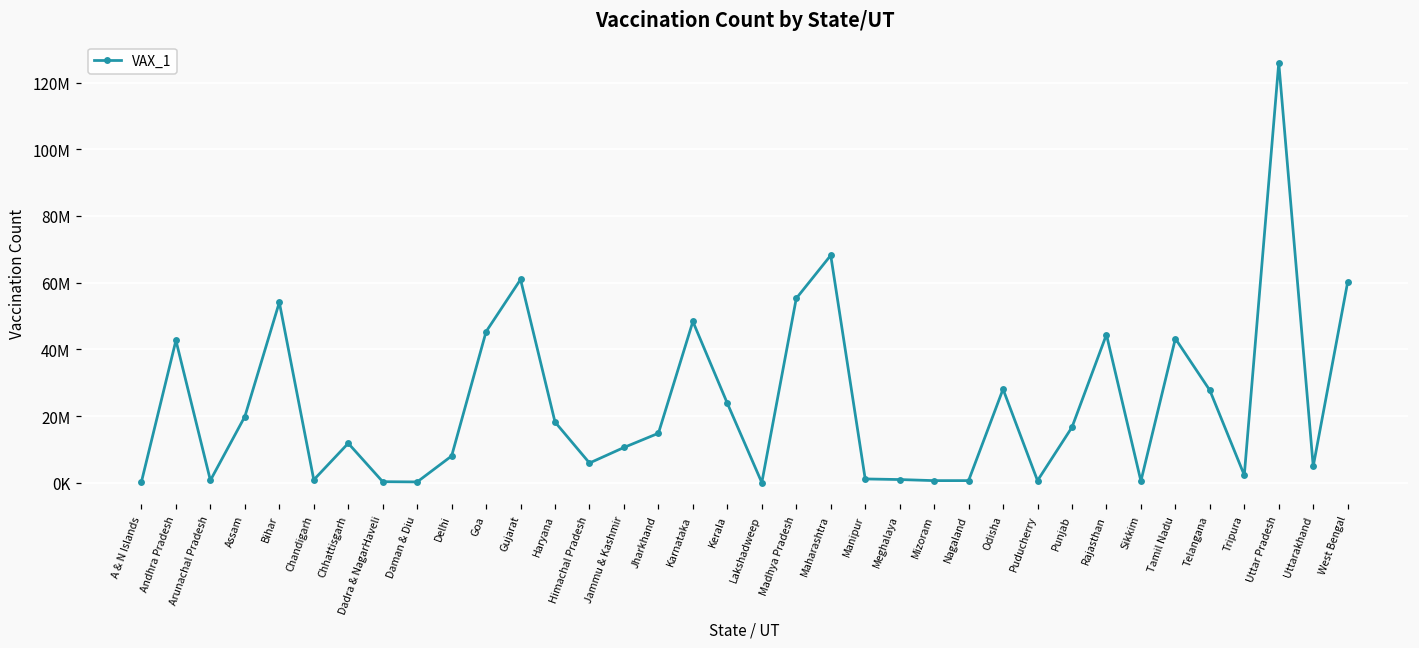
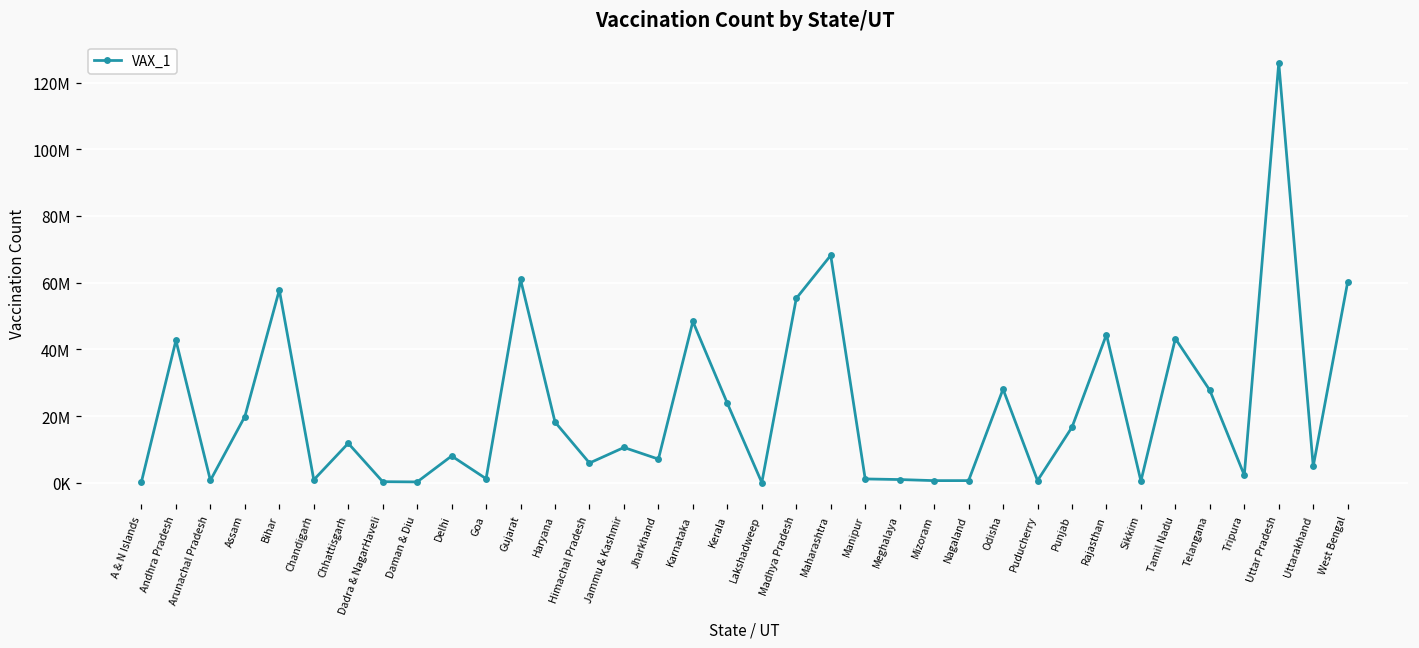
  {
    "A & N Islands": 0,
    "Andhra Pradesh": 43000000,
    "Arunachal Pradesh": 1000000,
    "Assam": 20000000,
-   "Bihar": 54000000,
+   "Bihar": 58000000,
    "Chandigarh": 1000000,
    "Chhattisgarh": 12000000,
    "Dadra & NagarHaveli": 0,
    "Daman & Diu": 0,
    "Delhi": 8000000,
-   "Goa": 45000000,
+   "Goa": 1000000,
    "Gujarat": 61000000,
    "Haryana": 18000000,
    "Himachal Pradesh": 6000000,
    "Jammu & Kashmir": 11000000,
-   "Jharkhand": 15000000,
+   "Jharkhand": 7000000,
    "Karnataka": 48000000,
    "Kerala": 24000000,
    "Lakshadweep": 0,
    "Madhya Pradesh": 55000000,
    "Maharashtra": 68000000,
    "Manipur": 1000000,
    "Meghalaya": 1000000,
    "Mizoram": 1000000,
    "Nagaland": 1000000,
    "Odisha": 28000000,
    "Puducherry": 1000000,
    "Punjab": 17000000,
    "Rajasthan": 44000000,
    "Sikkim": 1000000,
    "Tamil Nadu": 43000000,
    "Telangana": 28000000,
    "Tripura": 2000000,
    "Uttar Pradesh": 126000000,
    "Uttarakhand": 5000000,
    "West Bengal": 60000000
  }
